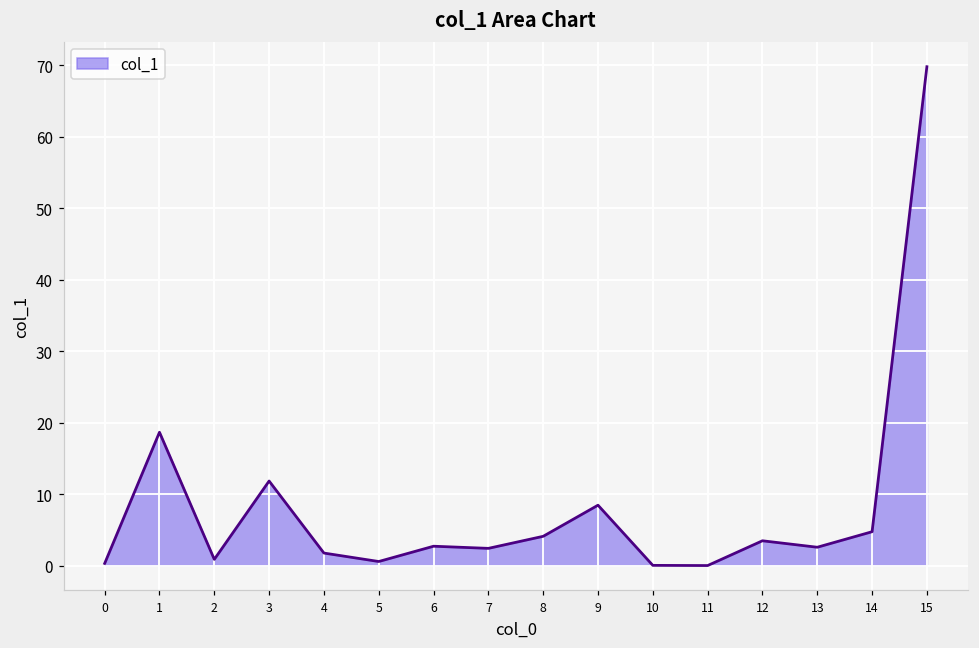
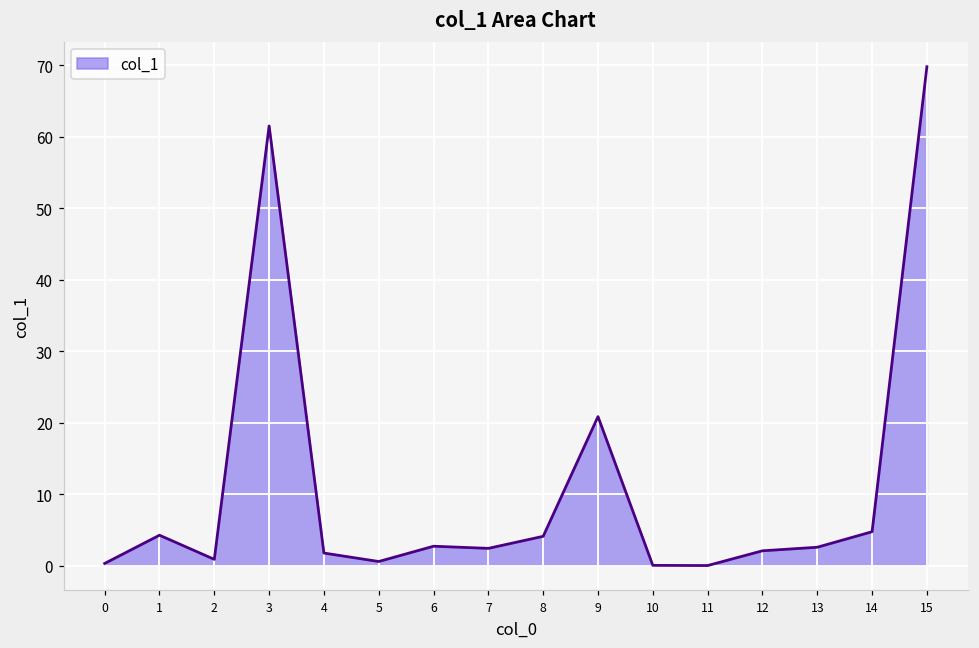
  {
    "0": 0,
-   "1": 19,
+   "1": 4,
    "2": 1,
-   "3": 12,
+   "3": 62,
    "4": 2,
    "5": 1,
    "6": 3,
    "7": 2,
    "8": 4,
-   "9": 8,
+   "9": 21,
    "10": 0,
    "11": 0,
-   "12": 3,
+   "12": 2,
    "13": 3,
    "14": 5,
    "15": 70
  }
